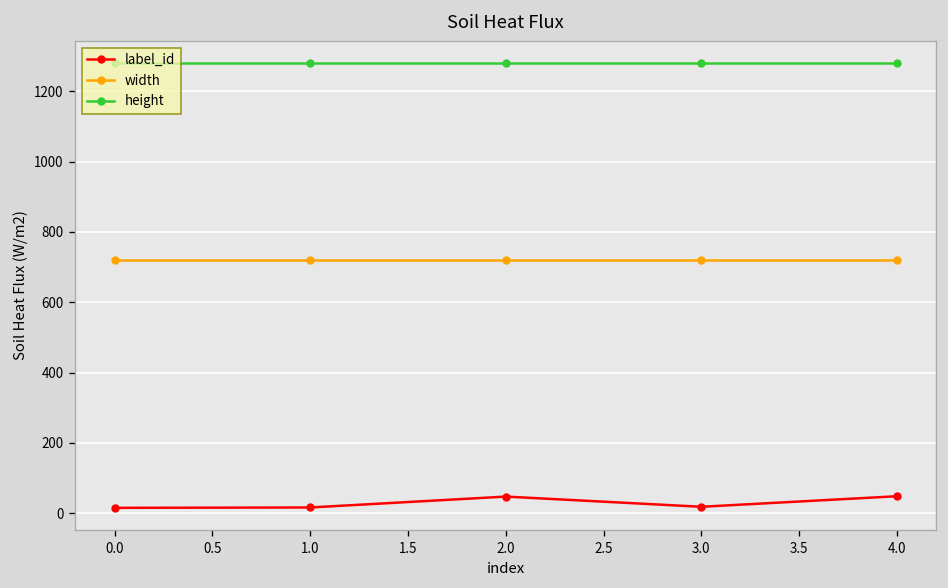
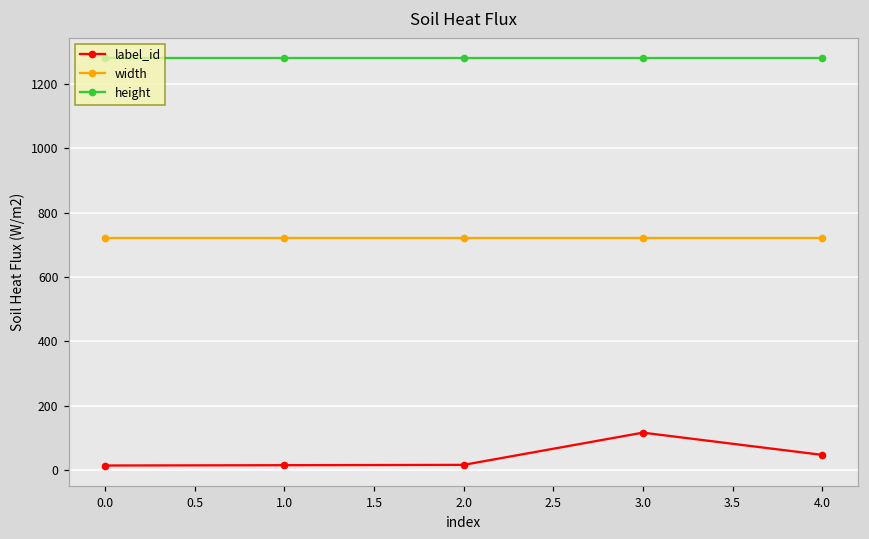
  {
    "label_id": {
      "0.0": 20,
      "1.0": 20,
-     "2.0": 50,
-     "3.0": 20,
+     "2.0": 20,
+     "3.0": 120,
      "4.0": 50
    },
    "width": {
      "0.0": 720,
      "1.0": 720,
      "2.0": 720,
      "3.0": 720,
      "4.0": 720
    },
    "height": {
      "1.0": 1280,
      "2.0": 1280,
      "3.0": 1280,
      "4.0": 1280
    }
  }
